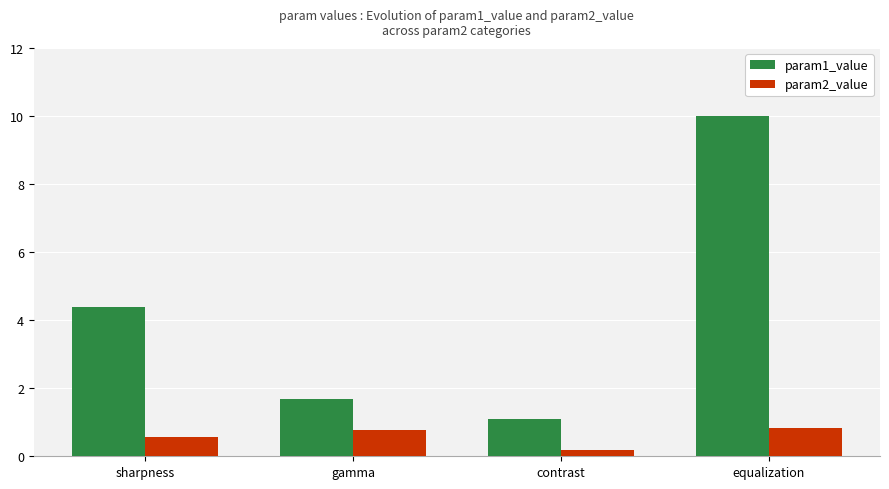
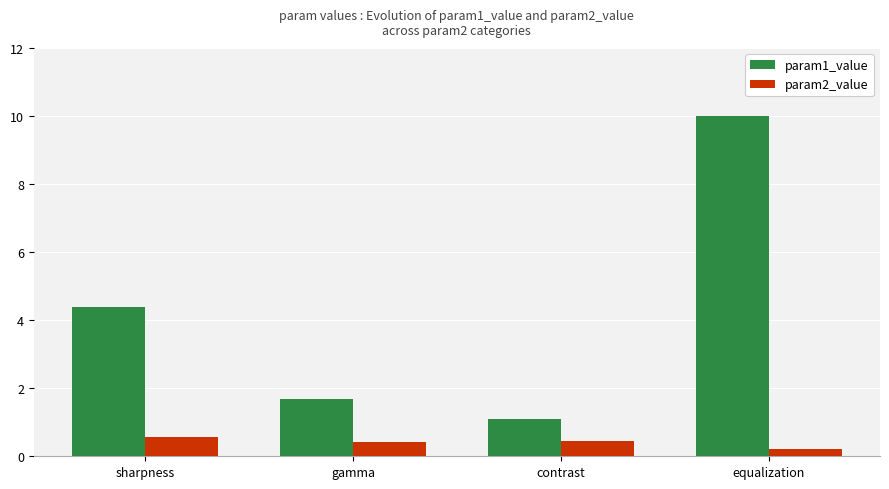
  {
    "param1_value": {
      "sharpness": 4.4,
      "gamma": 1.7,
      "contrast": 1.1,
      "equalization": 10.0
    },
    "param2_value": {
      "sharpness": 0.6,
-     "gamma": 0.8,
-     "contrast": 0.2,
-     "equalization": 0.8
+     "gamma": 0.4,
+     "contrast": 0.5,
+     "equalization": 0.2
    }
  }
